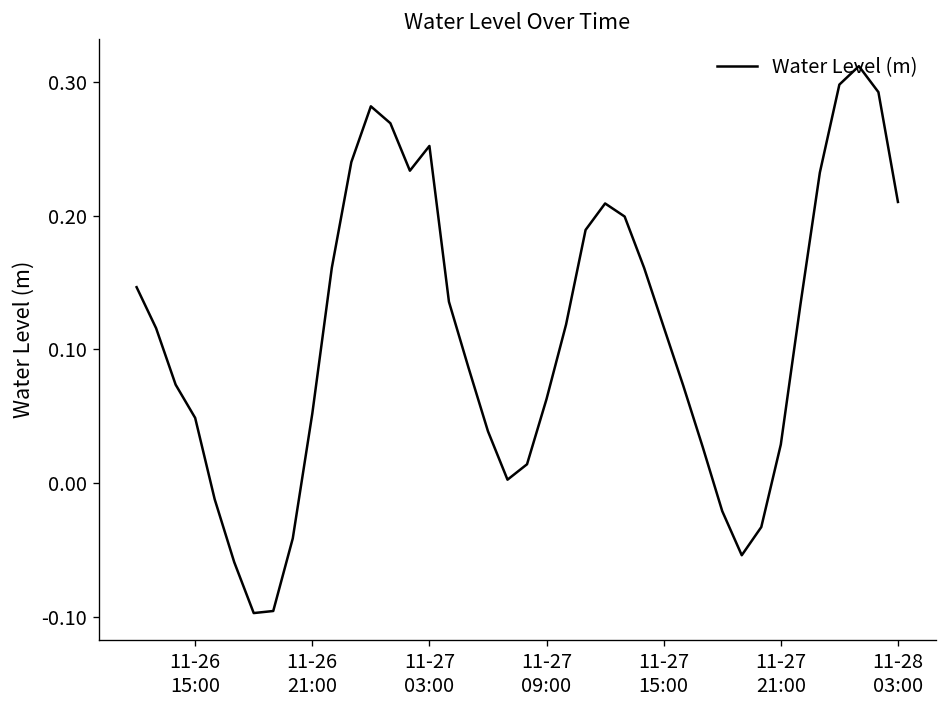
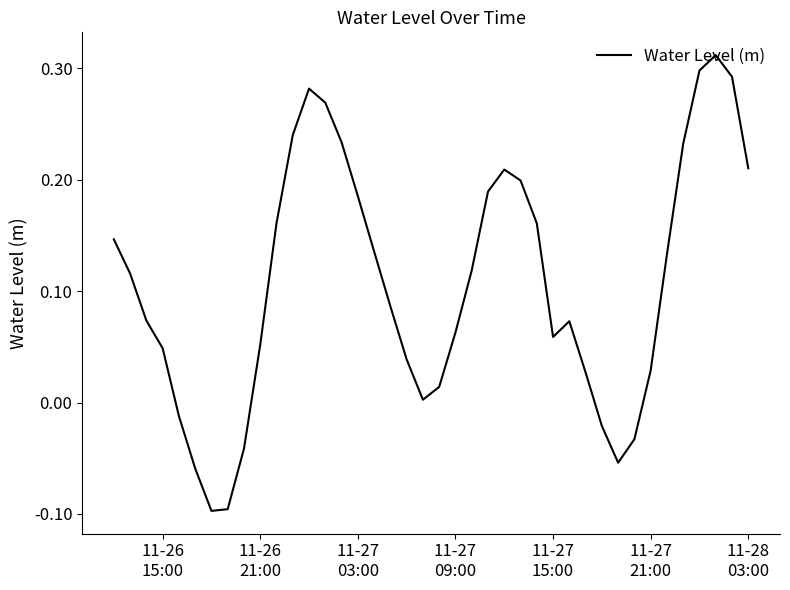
  {
    "11-26 15:00": 0.049,
    "11-26 21:00": 0.052,
-   "11-27 03:00": 0.252,
+   "11-27 03:00": 0.185,
    "11-27 09:00": 0.063,
-   "11-27 15:00": 0.117,
+   "11-27 15:00": 0.059,
    "11-27 21:00": 0.029,
    "11-28 03:00": 0.210
  }
